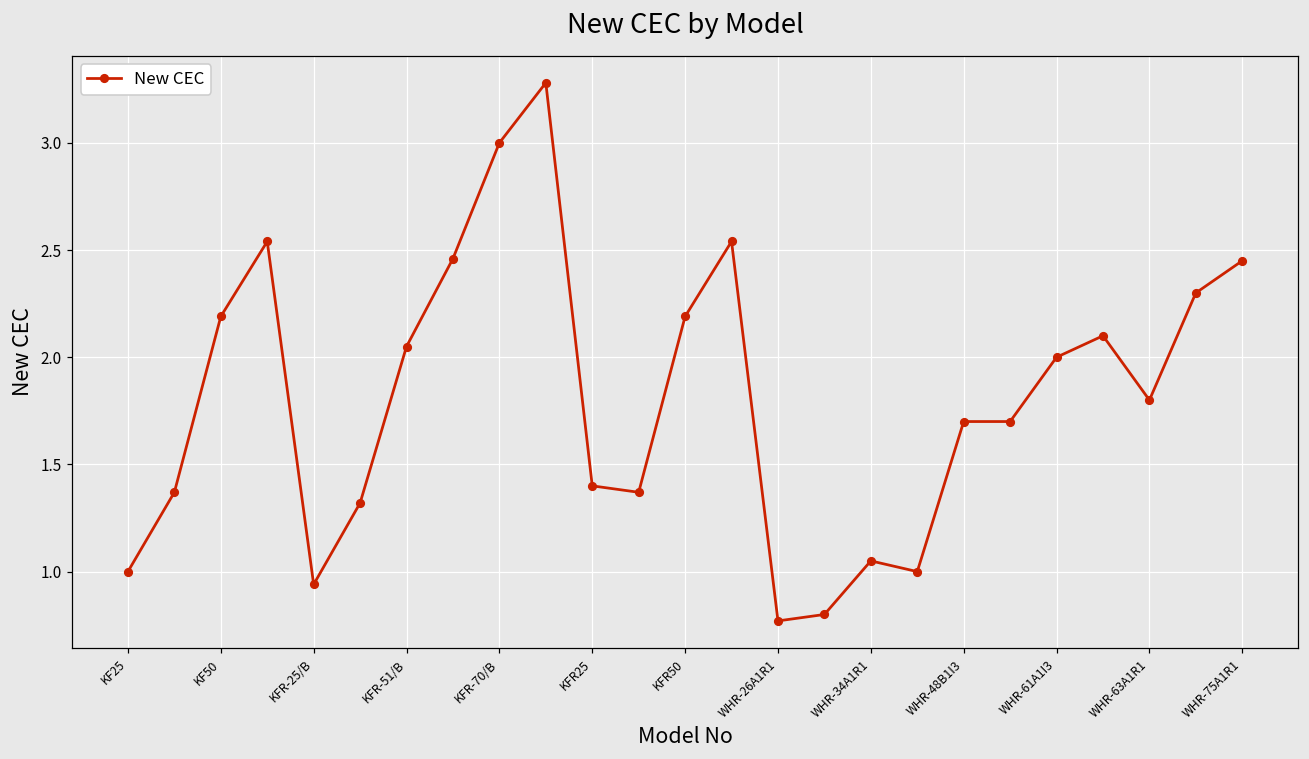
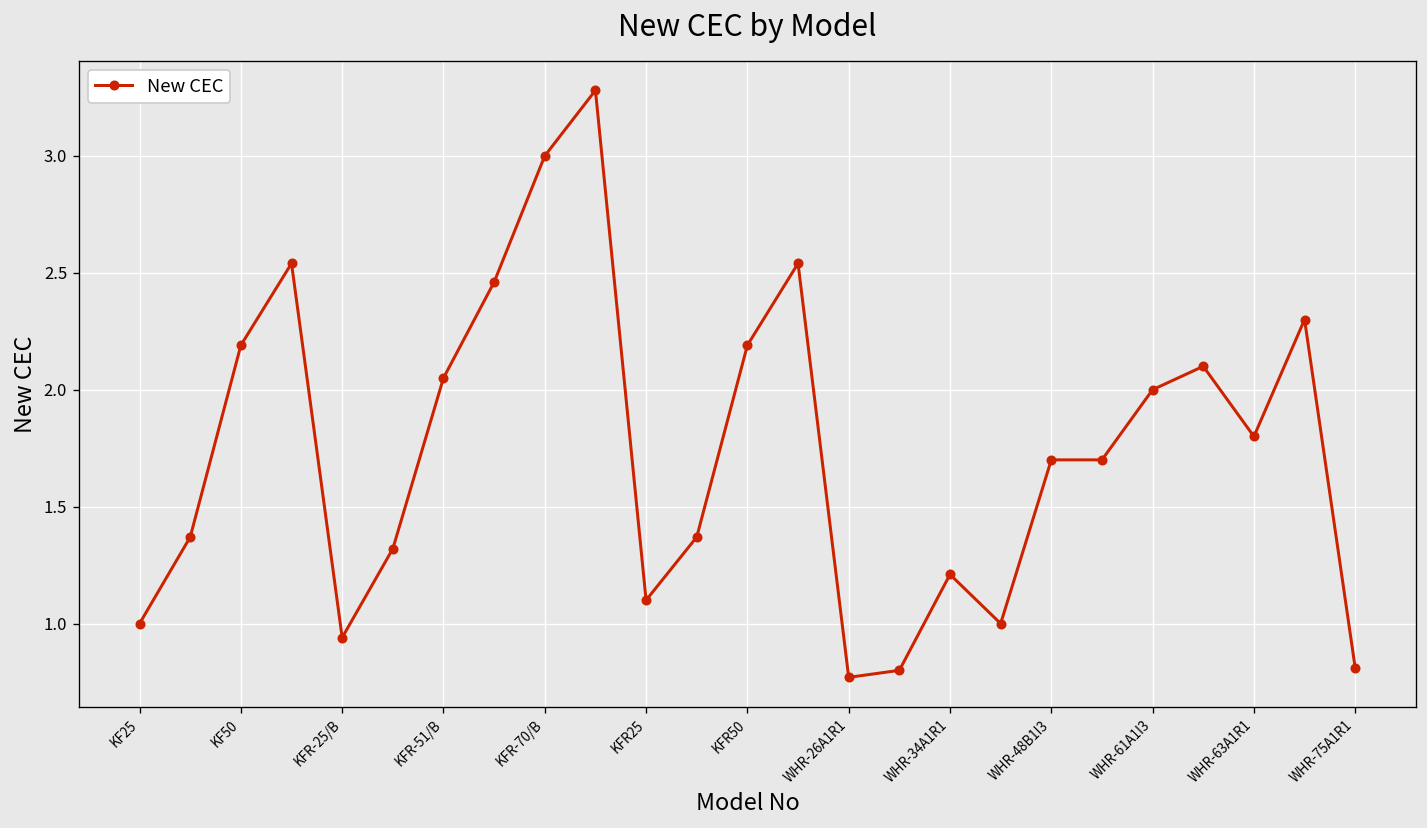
  {
    "KF25": 1.00,
    "KF50": 2.19,
    "KFR-25/B": 0.94,
    "KFR-51/B": 2.05,
    "KFR-70/B": 3.00,
-   "KFR25": 1.4,
+   "KFR25": 1.1,
    "KFR50": 2.19,
    "WHR-26A1R1": 0.77,
-   "WHR-34A1R1": 1.05,
+   "WHR-34A1R1": 1.21,
    "WHR-48B1I3": 1.70,
    "WHR-61A1I3": 2.00,
    "WHR-63A1R1": 1.80,
-   "WHR-75A1R1": 2.45
+   "WHR-75A1R1": 0.81
  }
